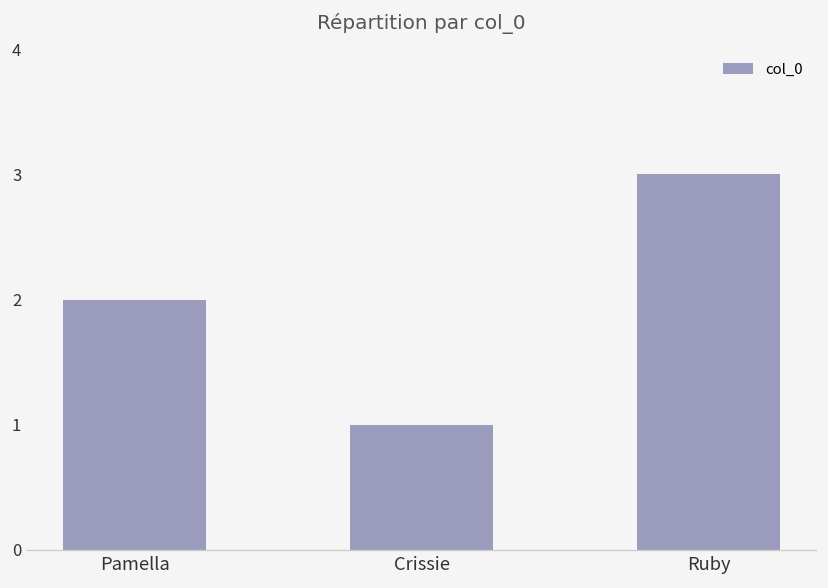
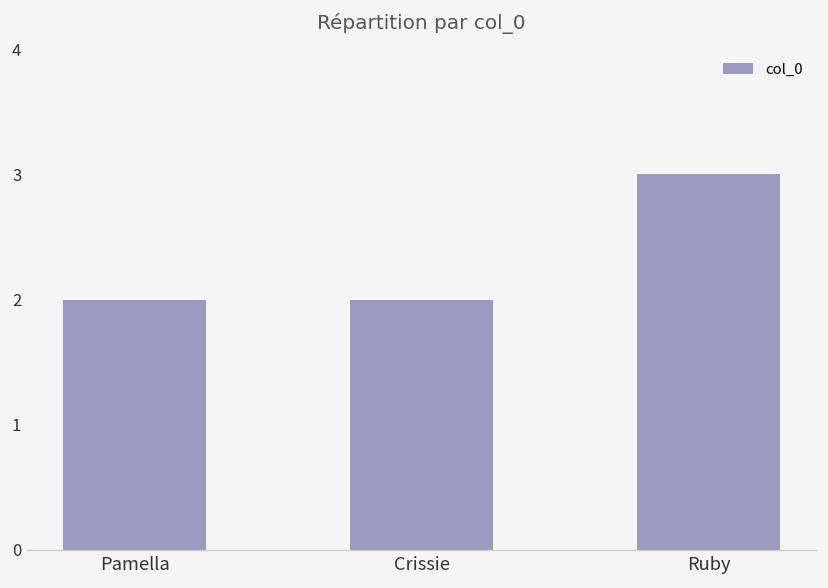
  {
    "Pamella": 2,
-   "Crissie": 1,
+   "Crissie": 2,
    "Ruby": 3
  }
